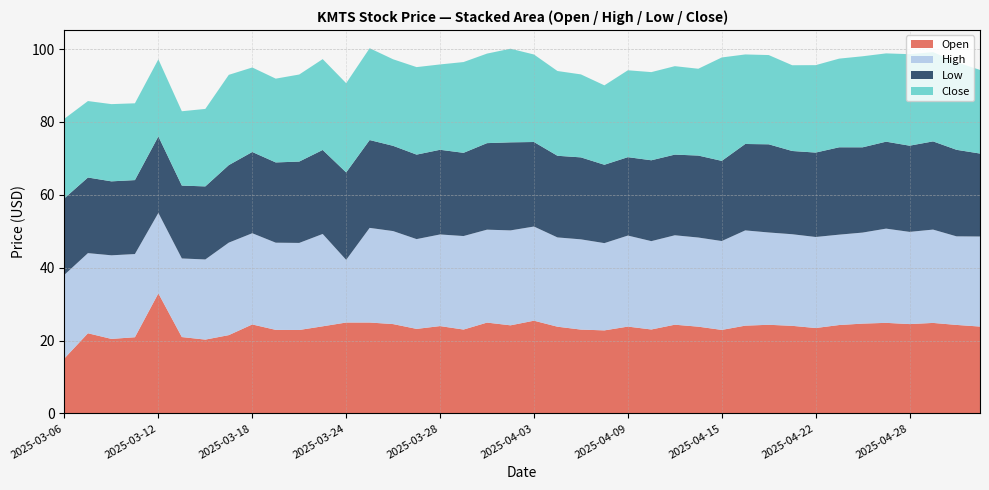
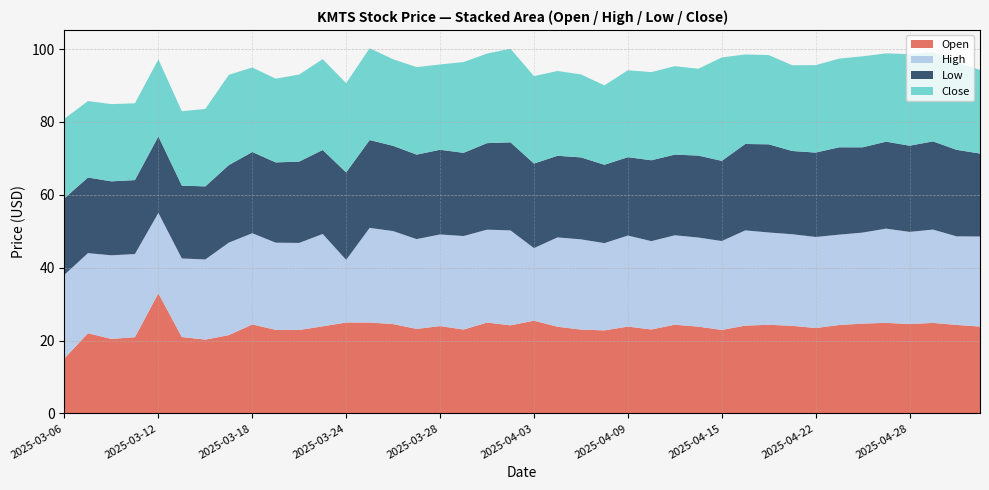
  {
    "Open": {
      "2025-03-06": 15,
      "2025-03-12": 33,
      "2025-03-18": 24,
      "2025-03-24": 25,
      "2025-03-28": 24,
      "2025-04-03": 25,
      "2025-04-09": 24,
      "2025-04-15": 23,
      "2025-04-22": 23,
      "2025-04-28": 25
    },
    "High": {
      "2025-03-06": 23,
      "2025-03-12": 22,
      "2025-03-18": 25,
      "2025-03-24": 17,
      "2025-03-28": 25,
-     "2025-04-03": 26,
+     "2025-04-03": 20,
      "2025-04-09": 25,
      "2025-04-15": 24,
      "2025-04-22": 25,
      "2025-04-28": 25
    },
    "Low": {
      "2025-03-06": 21,
      "2025-03-12": 21,
      "2025-03-18": 22,
      "2025-03-24": 24,
      "2025-03-28": 23,
      "2025-04-03": 23,
      "2025-04-09": 22,
      "2025-04-15": 22,
      "2025-04-22": 23,
      "2025-04-28": 24
    },
    "Close": {
      "2025-03-06": 22,
      "2025-03-12": 21,
      "2025-03-18": 23,
      "2025-03-24": 25,
      "2025-03-28": 23,
      "2025-04-03": 24,
      "2025-04-09": 24,
      "2025-04-15": 28,
      "2025-04-22": 24
    }
  }
